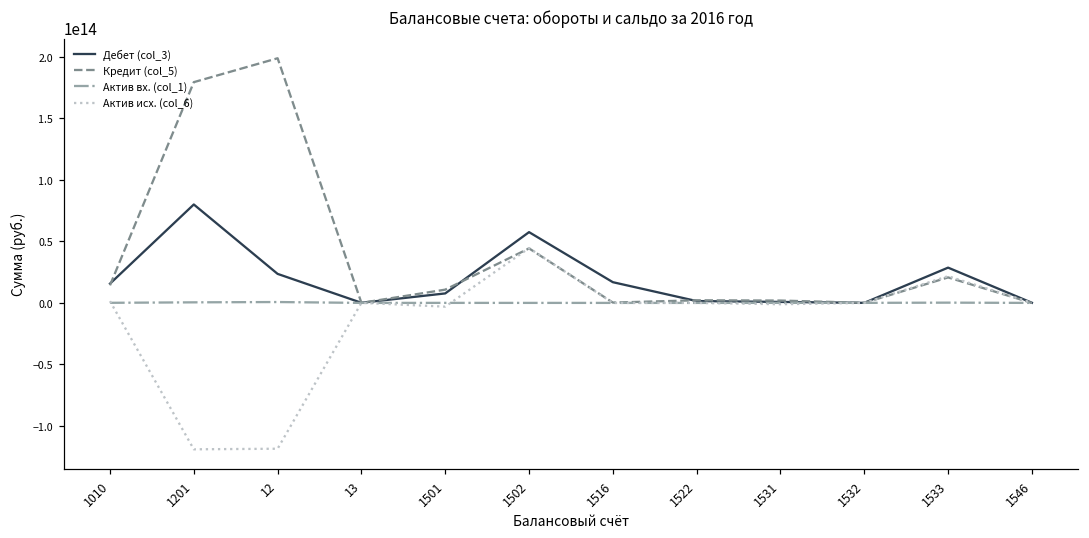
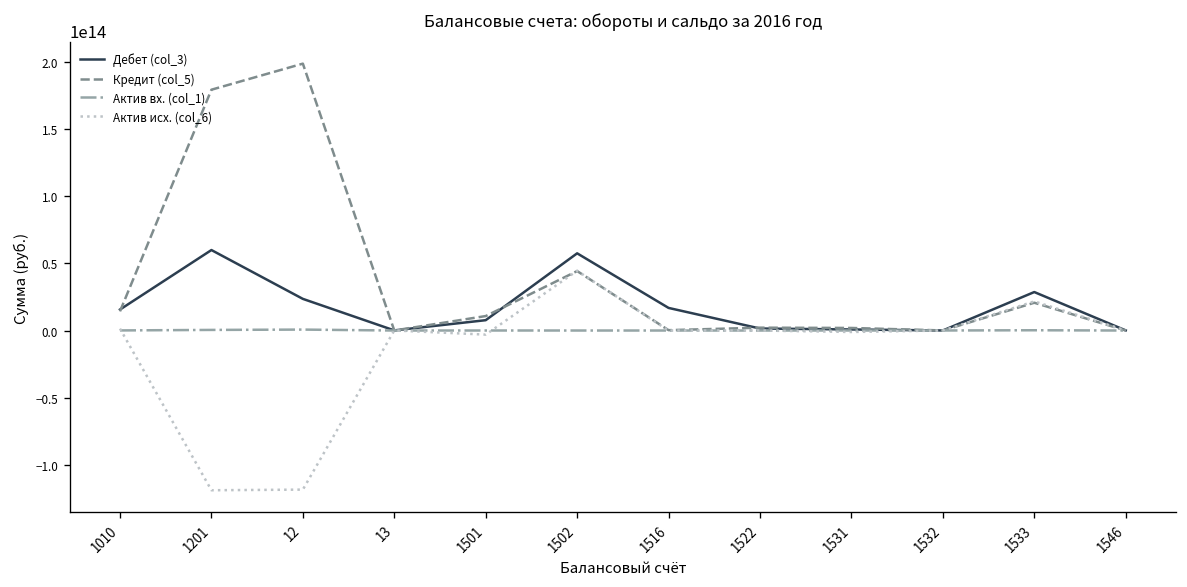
  {
    "Дебет (col_3)": {
-     "1201": 80000000000000,
+     "1201": 60000000000000,
      "12": 24000000000000,
      "1501": 8000000000000,
      "1502": 58000000000000,
      "1516": 17000000000000,
      "1533": 29000000000000
    }
  }
